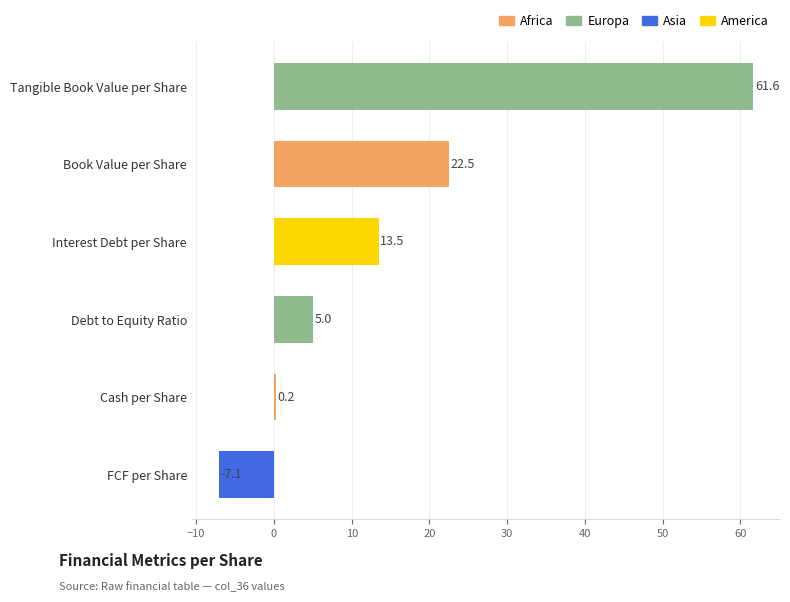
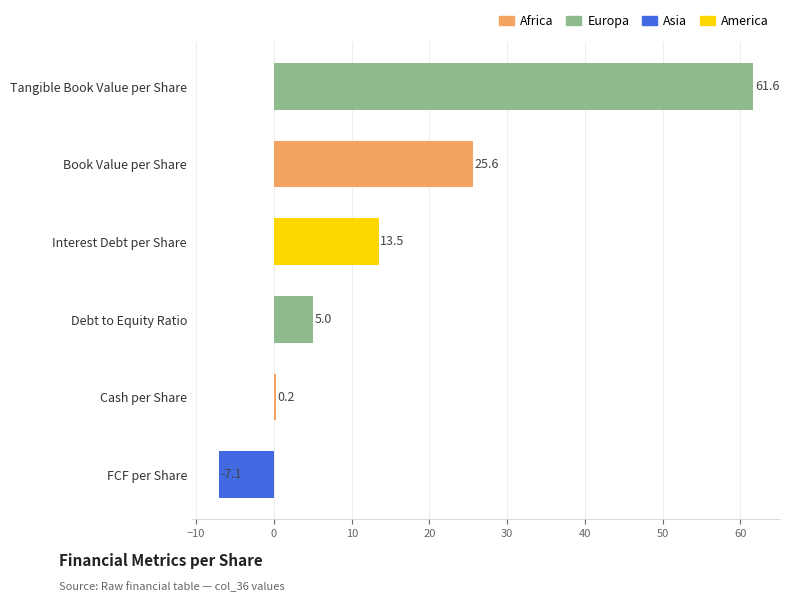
  {
    "Tangible Book Value per Share": 61.6,
-   "Book Value per Share": 22.5,
+   "Book Value per Share": 25.6,
    "Interest Debt per Share": 13.5,
    "Debt to Equity Ratio": 5.0,
    "Cash per Share": 0.2,
    "FCF per Share": -7.1
  }
